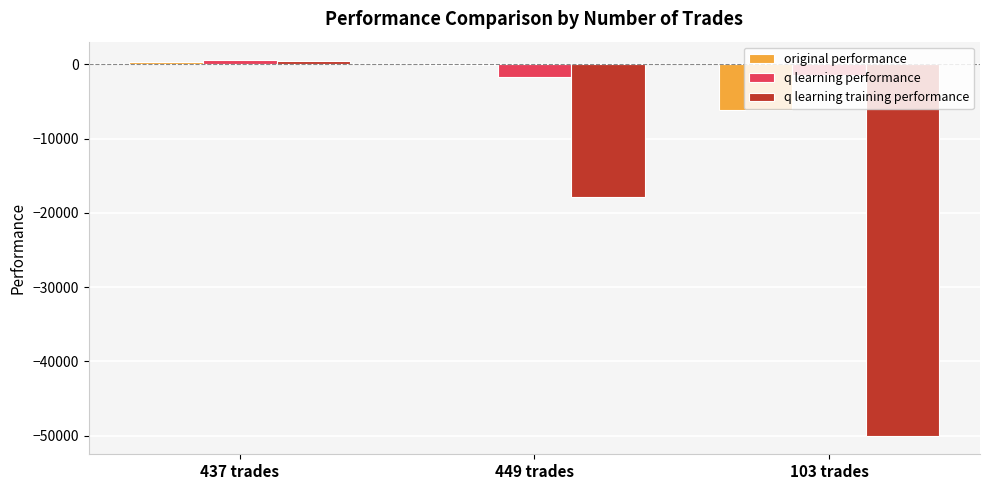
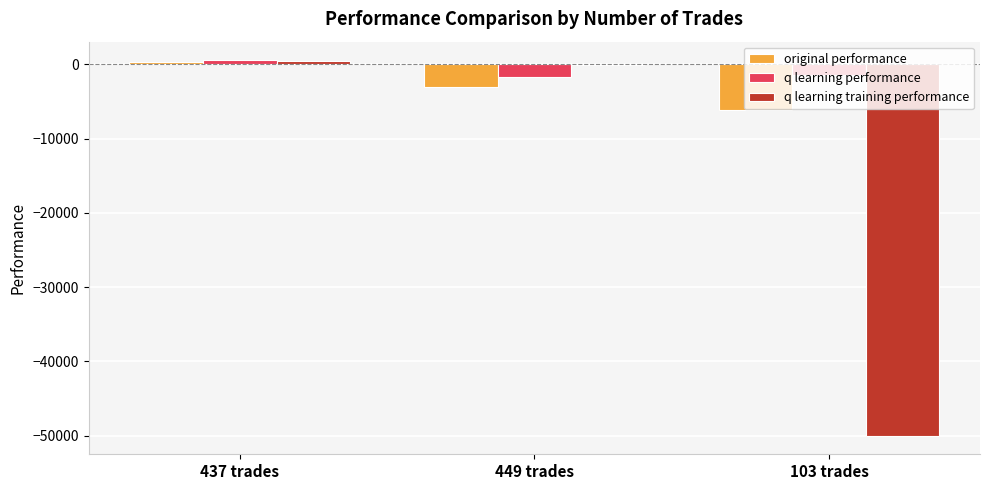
  {
    "original performance": {
      "437 trades": 0,
-     "449 trades": 0,
+     "449 trades": -3000,
      "103 trades": -6000
    },
    "q learning performance": {
      "437 trades": 1000,
      "449 trades": -2000
    },
    "q learning training performance": {
      "437 trades": 0,
-     "449 trades": -18000,
+     "449 trades": 0,
      "103 trades": -50000
    }
  }
